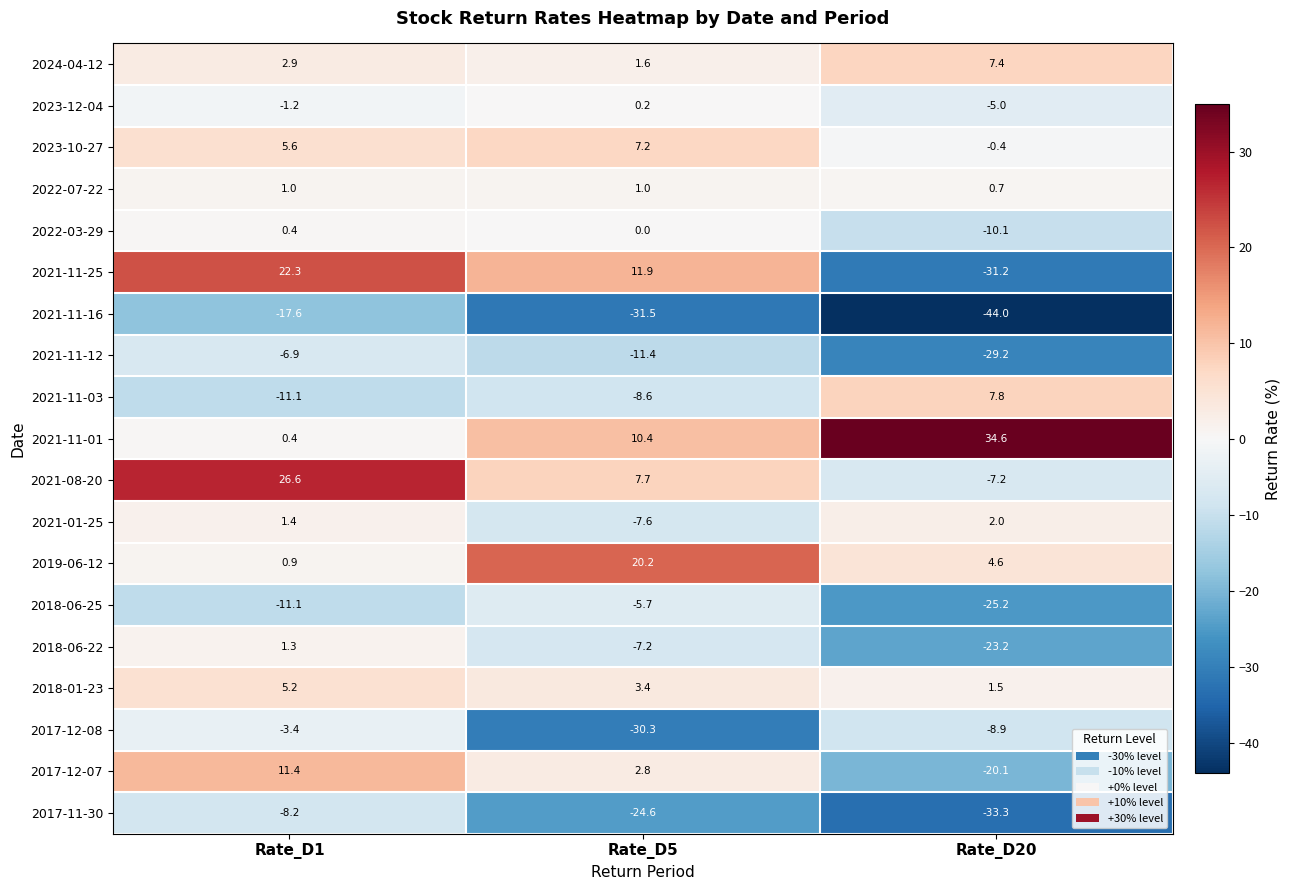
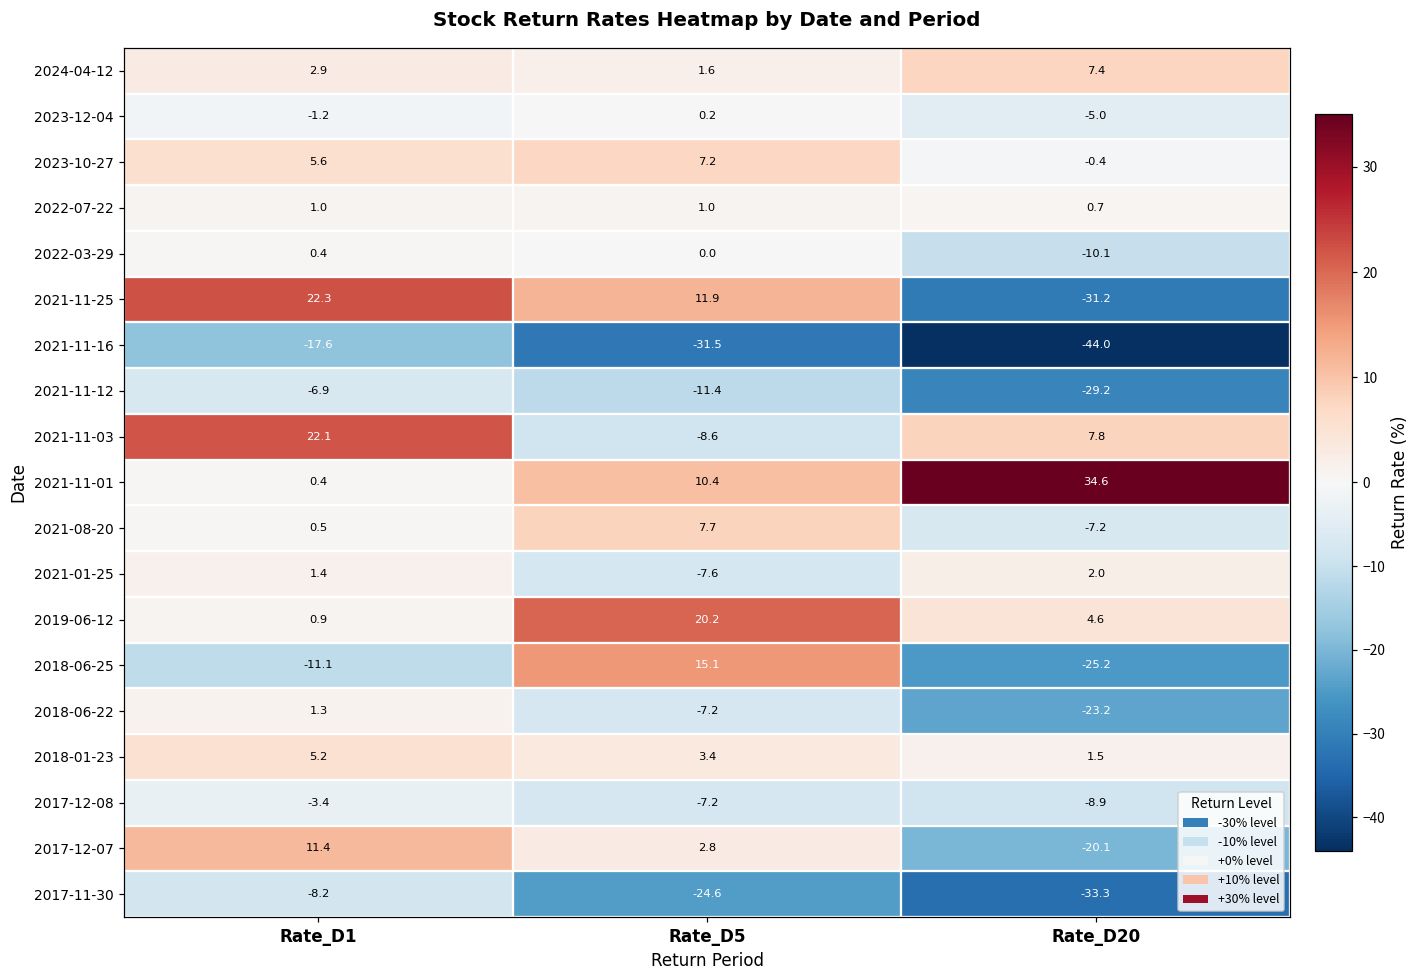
  {
    "2024-04-12": {
      "Rate_D1": 2.9,
      "Rate_D5": 1.6,
      "Rate_D20": 7.4
    },
    "2023-12-04": {
      "Rate_D1": -1.2,
      "Rate_D5": 0.2,
      "Rate_D20": -5.0
    },
    "2023-10-27": {
      "Rate_D1": 5.6,
      "Rate_D5": 7.2,
      "Rate_D20": -0.4
    },
    "2022-07-22": {
      "Rate_D1": 1.0,
      "Rate_D5": 1.0,
      "Rate_D20": 0.7
    },
    "2022-03-29": {
      "Rate_D1": 0.4,
      "Rate_D5": 0.0,
      "Rate_D20": -10.1
    },
    "2021-11-25": {
      "Rate_D1": 22.3,
      "Rate_D5": 11.9,
      "Rate_D20": -31.2
    },
    "2021-11-16": {
      "Rate_D1": -17.6,
      "Rate_D5": -31.5,
      "Rate_D20": -44.0
    },
    "2021-11-12": {
      "Rate_D1": -6.9,
      "Rate_D5": -11.4,
      "Rate_D20": -29.2
    },
    "2021-11-03": {
-     "Rate_D1": -11.1,
+     "Rate_D1": 22.1,
      "Rate_D5": -8.6,
      "Rate_D20": 7.8
    },
    "2021-11-01": {
      "Rate_D1": 0.4,
      "Rate_D5": 10.4,
      "Rate_D20": 34.6
    },
    "2021-08-20": {
-     "Rate_D1": 26.6,
+     "Rate_D1": 0.5,
      "Rate_D5": 7.7,
      "Rate_D20": -7.2
    },
    "2021-01-25": {
      "Rate_D1": 1.4,
      "Rate_D5": -7.6,
      "Rate_D20": 2.0
    },
    "2019-06-12": {
      "Rate_D1": 0.9,
      "Rate_D5": 20.2,
      "Rate_D20": 4.6
    },
    "2018-06-25": {
      "Rate_D1": -11.1,
-     "Rate_D5": -5.7,
+     "Rate_D5": 15.1,
      "Rate_D20": -25.2
    },
    "2018-06-22": {
      "Rate_D1": 1.3,
      "Rate_D5": -7.2,
      "Rate_D20": -23.2
    },
    "2018-01-23": {
      "Rate_D1": 5.2,
      "Rate_D5": 3.4,
      "Rate_D20": 1.5
    },
    "2017-12-08": {
      "Rate_D1": -3.4,
-     "Rate_D5": -30.3,
+     "Rate_D5": -7.2,
      "Rate_D20": -8.9
    },
    "2017-12-07": {
      "Rate_D1": 11.4,
      "Rate_D5": 2.8,
      "Rate_D20": -20.1
    },
    "2017-11-30": {
      "Rate_D1": -8.2,
      "Rate_D5": -24.6,
      "Rate_D20": -33.3
    }
  }
